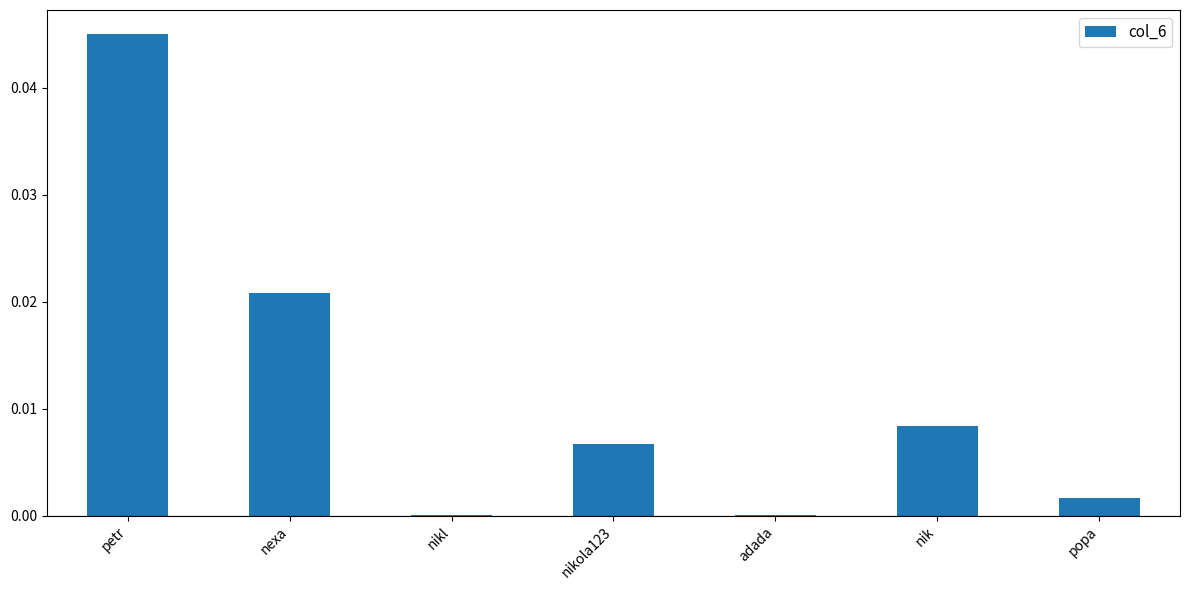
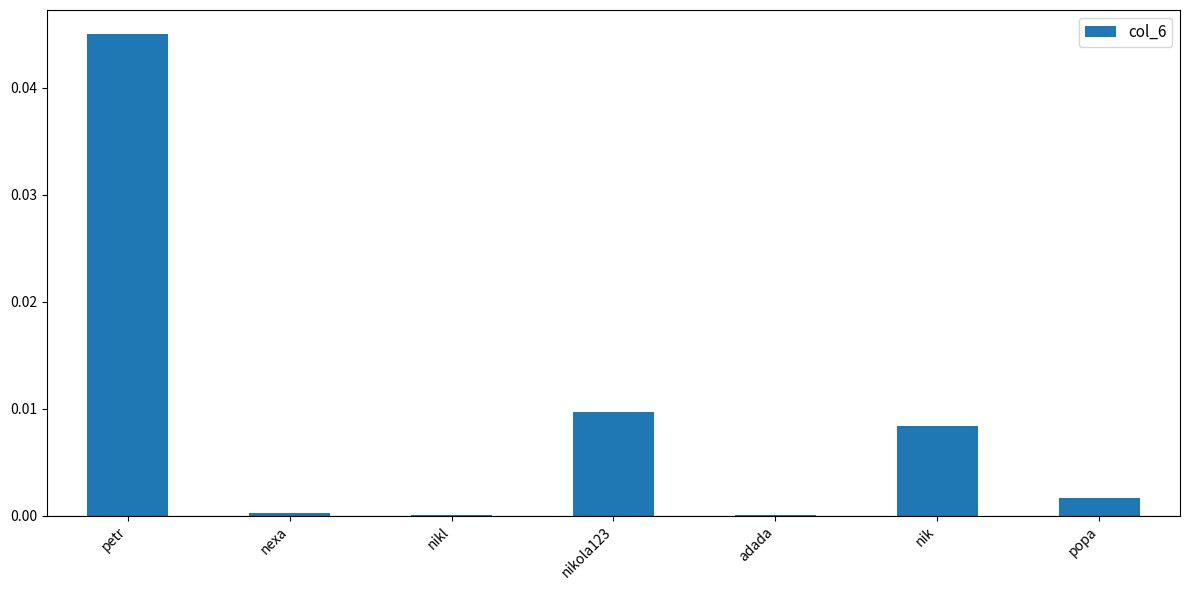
  {
    "petr": 0.0450,
-   "nexa": 0.0208,
-   "nikola123": 0.0067,
+   "nexa": 0.0002,
+   "nikola123": 0.0097,
    "nik": 0.0083,
    "popa": 0.0017
  }
